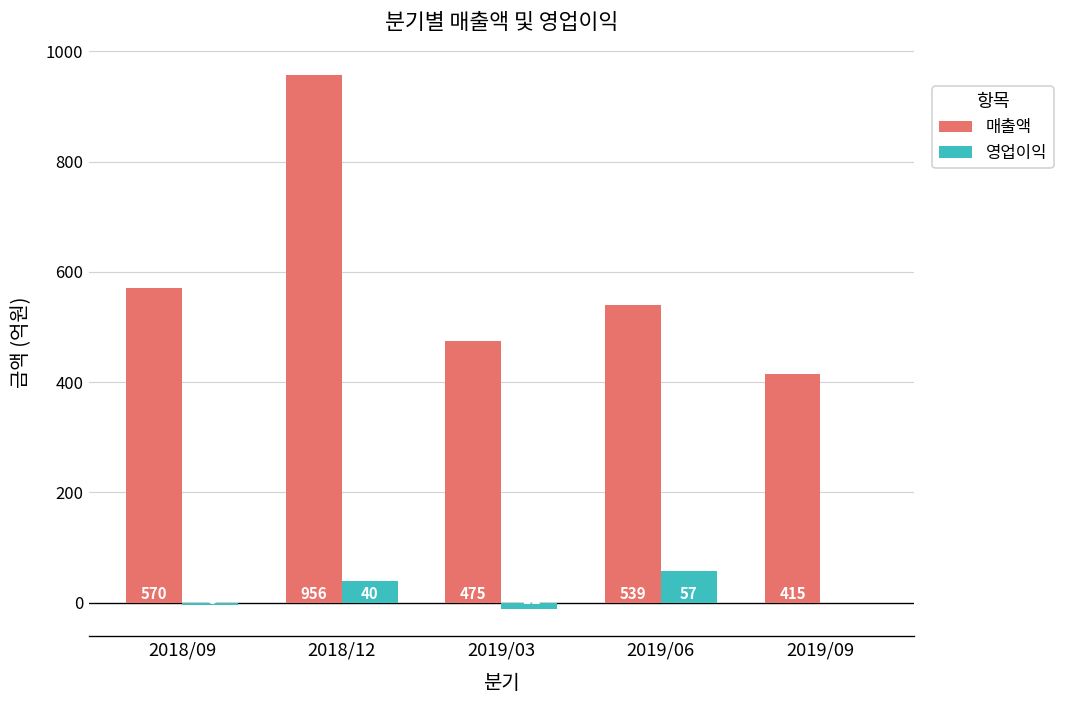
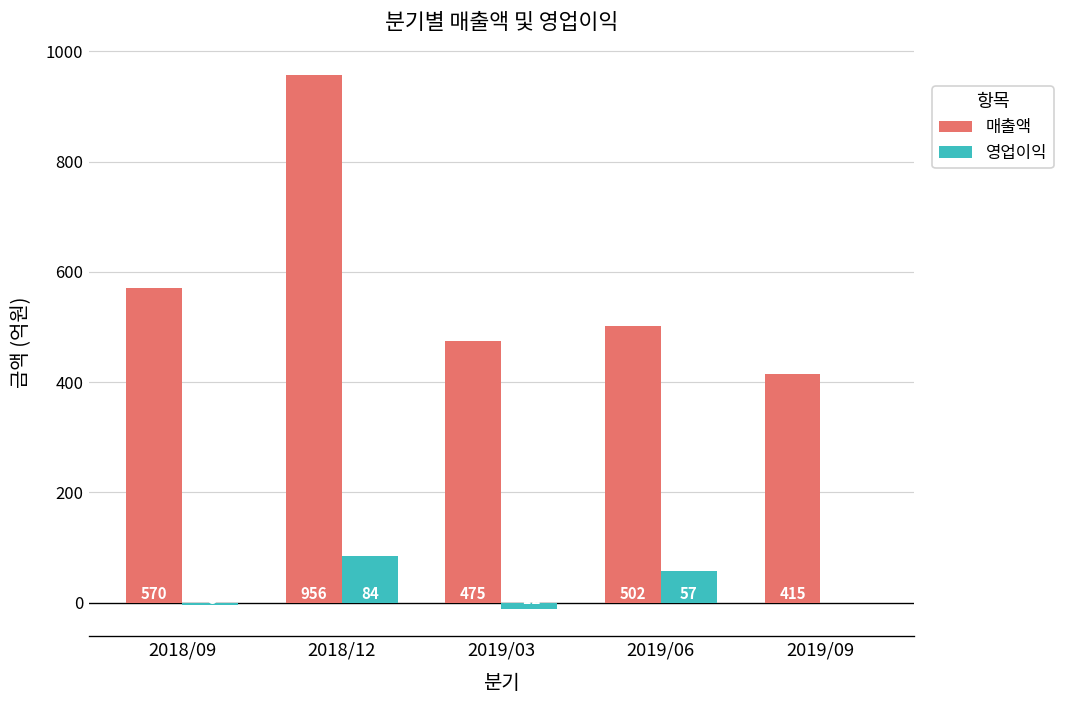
  {
    "매출액": {
      "2018/09": 570,
      "2018/12": 956,
      "2019/03": 475,
-     "2019/06": 539,
+     "2019/06": 502,
      "2019/09": 415
    },
    "영업이익": {
-     "2018/12": 40,
+     "2018/12": 84,
      "2019/06": 57
    }
  }
